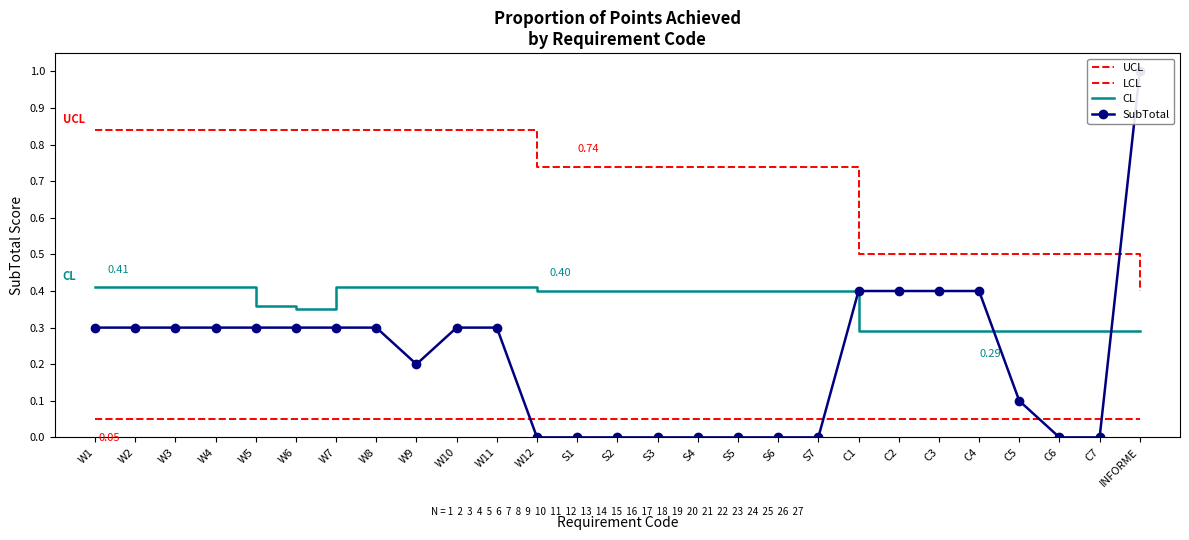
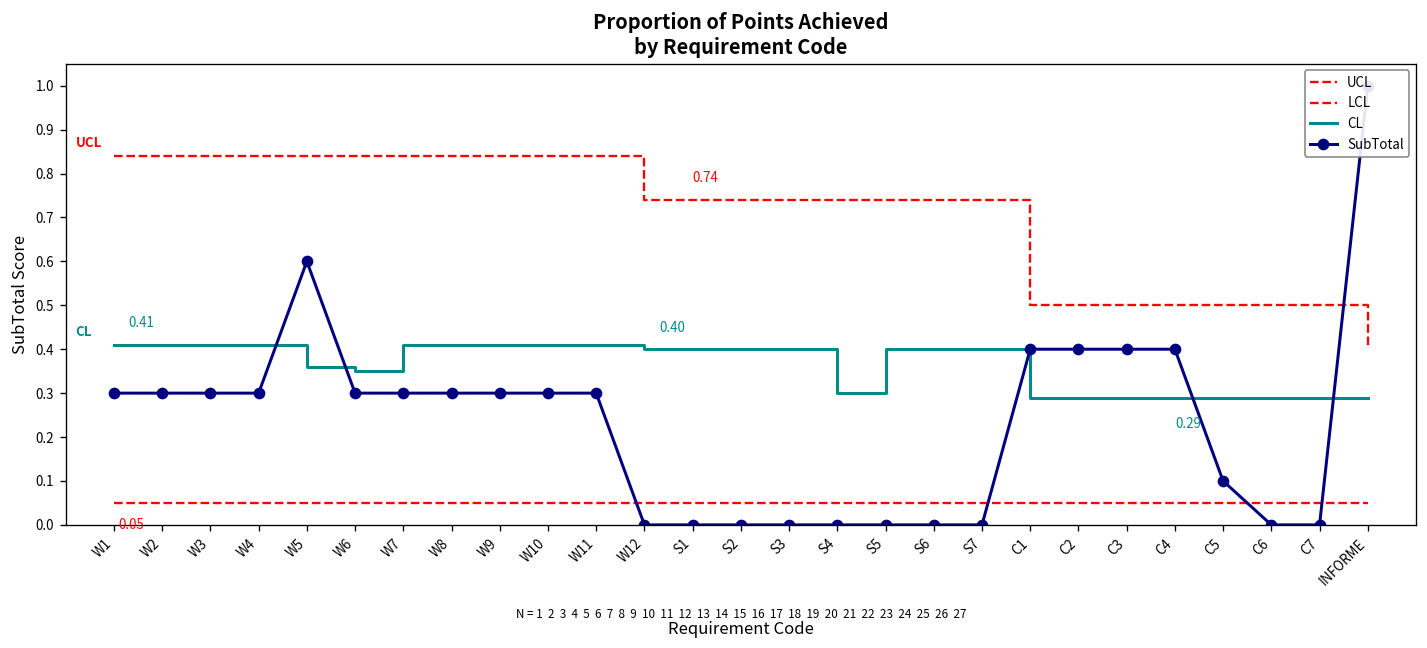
  {
    "CL": {
      "W3": 0.41,
      "W4": 0.41,
      "W5": 0.36,
      "W6": 0.35,
      "W7": 0.41,
      "W8": 0.41,
      "W9": 0.41,
      "W10": 0.41,
      "W11": 0.41,
      "S2": 0.4,
      "S3": 0.4,
-     "S4": 0.4,
+     "S4": 0.3,
      "S5": 0.4,
      "S6": 0.4,
      "S7": 0.4,
      "C1": 0.29,
      "C2": 0.29,
      "C3": 0.29,
      "C6": 0.29,
      "C7": 0.29,
      "INFORME": 0.29
    },
    "SubTotal": {
      "W1": 0.3,
      "W2": 0.3,
      "W3": 0.3,
      "W4": 0.3,
-     "W5": 0.3,
+     "W5": 0.6,
      "W6": 0.3,
      "W7": 0.3,
      "W8": 0.3,
-     "W9": 0.2,
+     "W9": 0.3,
      "W10": 0.3,
      "W11": 0.3,
      "W12": 0.0,
      "S1": 0.0,
      "S2": 0.0,
      "S3": 0.0,
      "S4": 0.0,
      "S5": 0.0,
      "S6": 0.0,
      "S7": 0.0,
      "C1": 0.4,
      "C2": 0.4,
      "C3": 0.4,
      "C4": 0.4,
      "C5": 0.1,
      "C6": 0.0,
      "C7": 0.0
    }
  }
